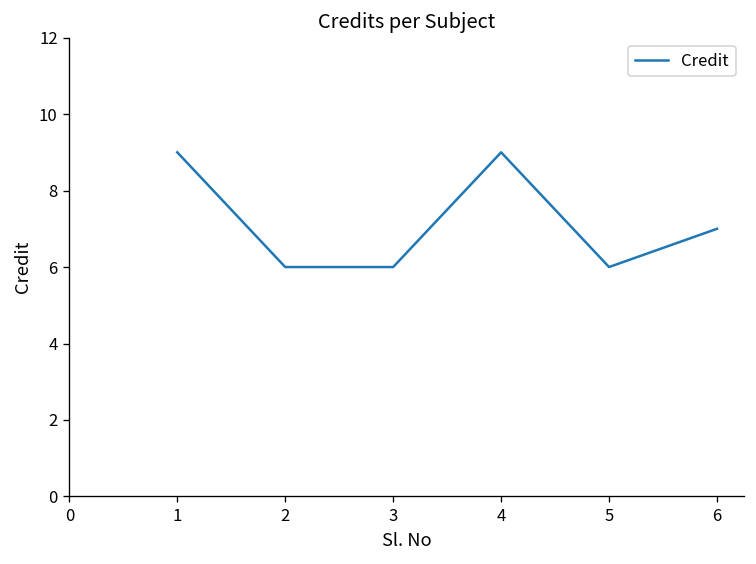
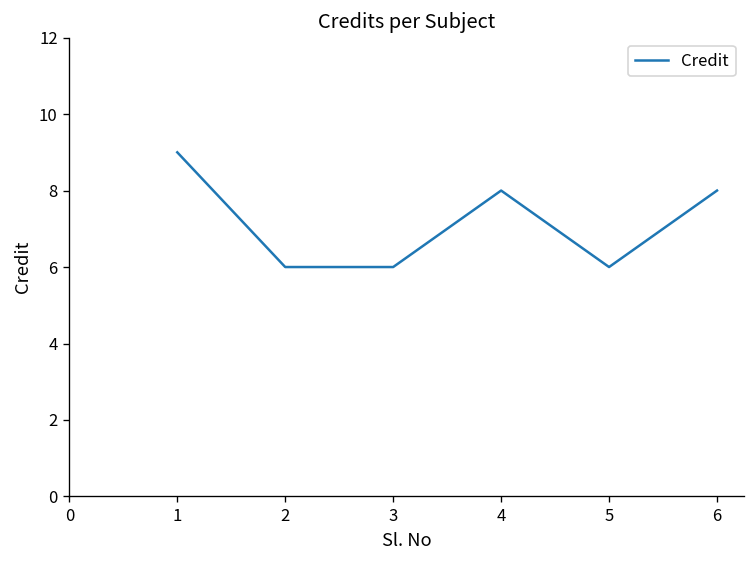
  {
    "1": 9,
    "2": 6,
    "3": 6,
-   "4": 9,
+   "4": 8,
    "5": 6,
-   "6": 7
+   "6": 8
  }
